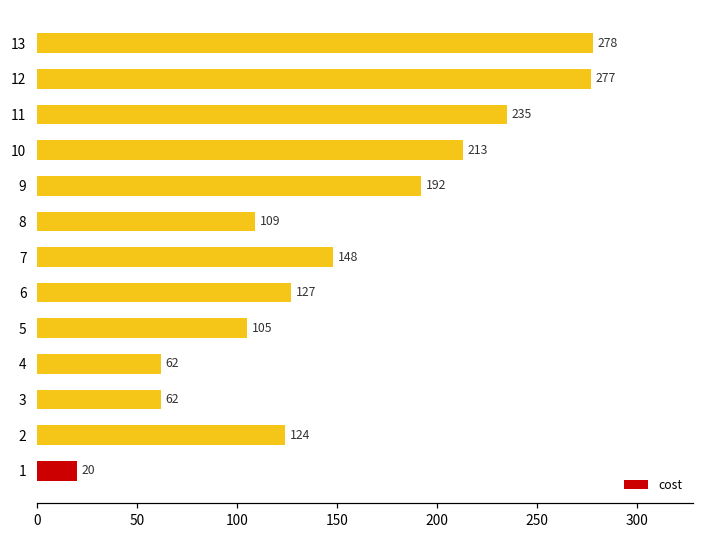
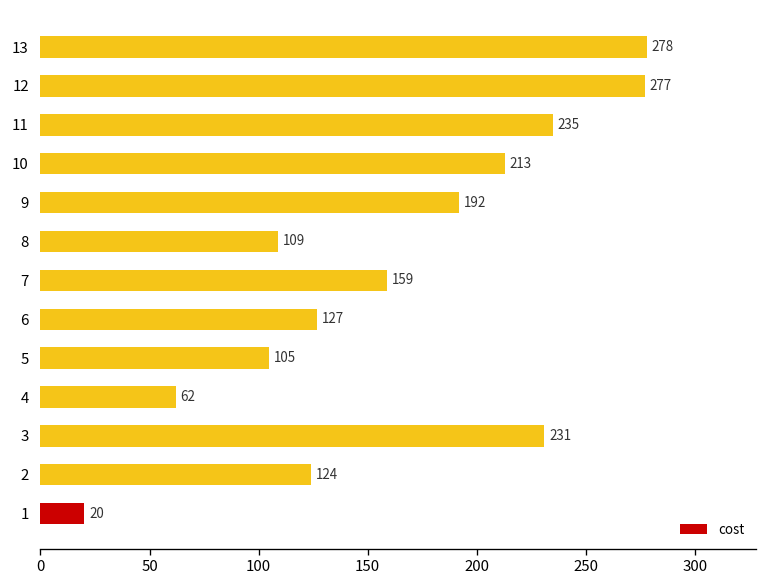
  {
    "13": 278,
    "12": 277,
    "11": 235,
    "10": 213,
    "9": 192,
    "8": 109,
-   "7": 148,
+   "7": 159,
    "6": 127,
    "5": 105,
    "4": 62,
-   "3": 62,
+   "3": 231,
    "2": 124,
    "1": 20
  }
